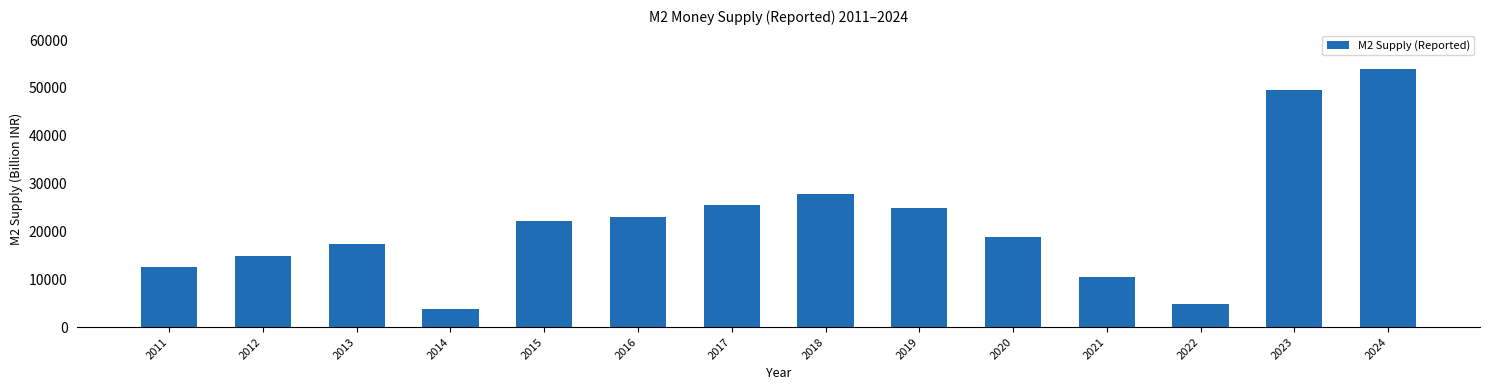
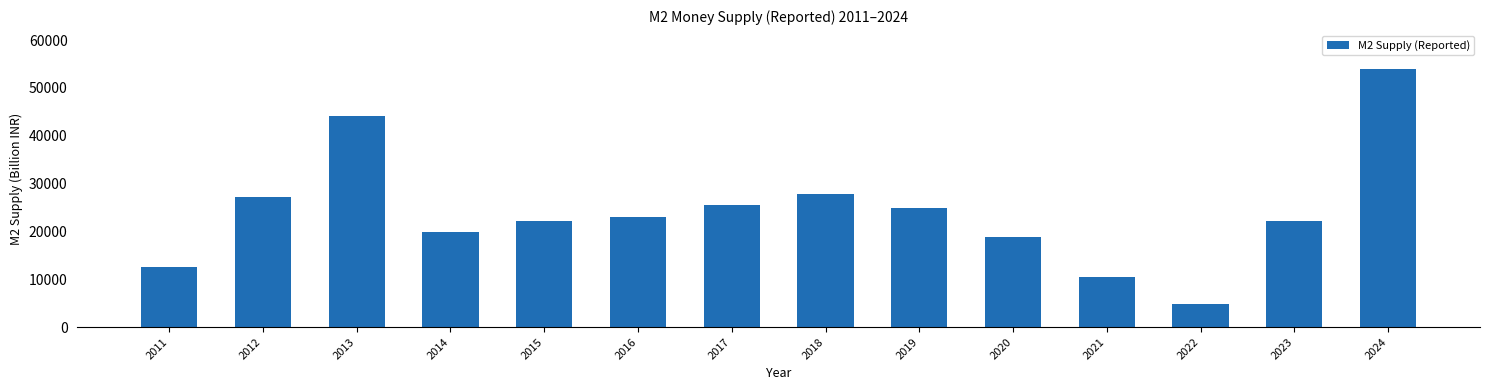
  {
    "2011": 12000,
-   "2012": 15000,
-   "2013": 17000,
-   "2014": 4000,
+   "2012": 27000,
+   "2013": 44000,
+   "2014": 20000,
    "2015": 22000,
    "2016": 23000,
    "2017": 26000,
    "2018": 28000,
    "2019": 25000,
    "2020": 19000,
    "2021": 10000,
    "2022": 5000,
-   "2023": 50000,
+   "2023": 22000,
    "2024": 54000
  }
